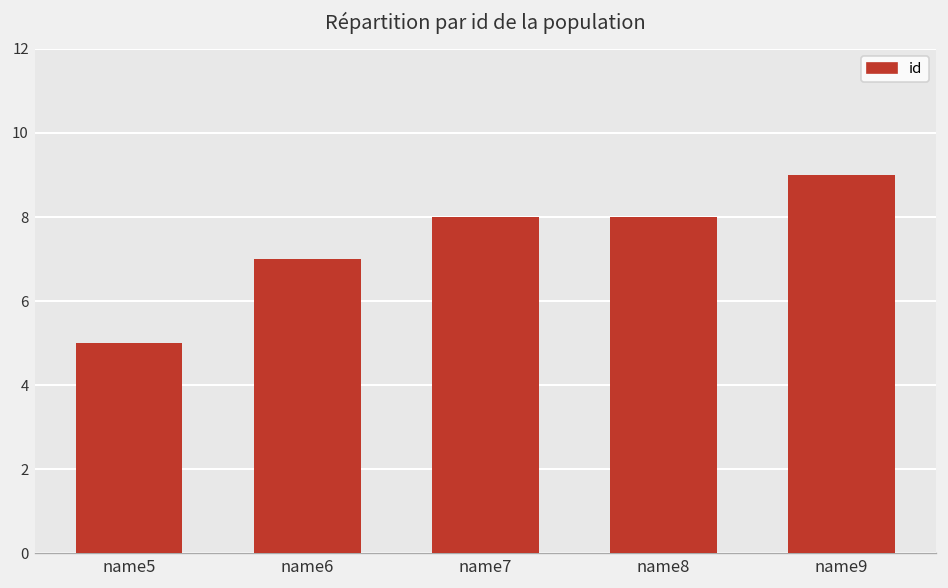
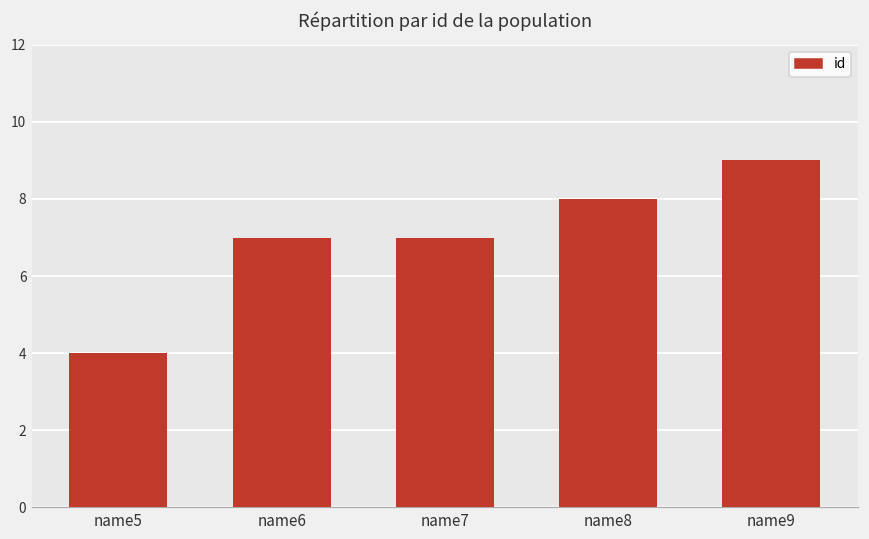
  {
-   "name5": 5,
+   "name5": 4,
    "name6": 7,
-   "name7": 8,
+   "name7": 7,
    "name8": 8,
    "name9": 9
  }
